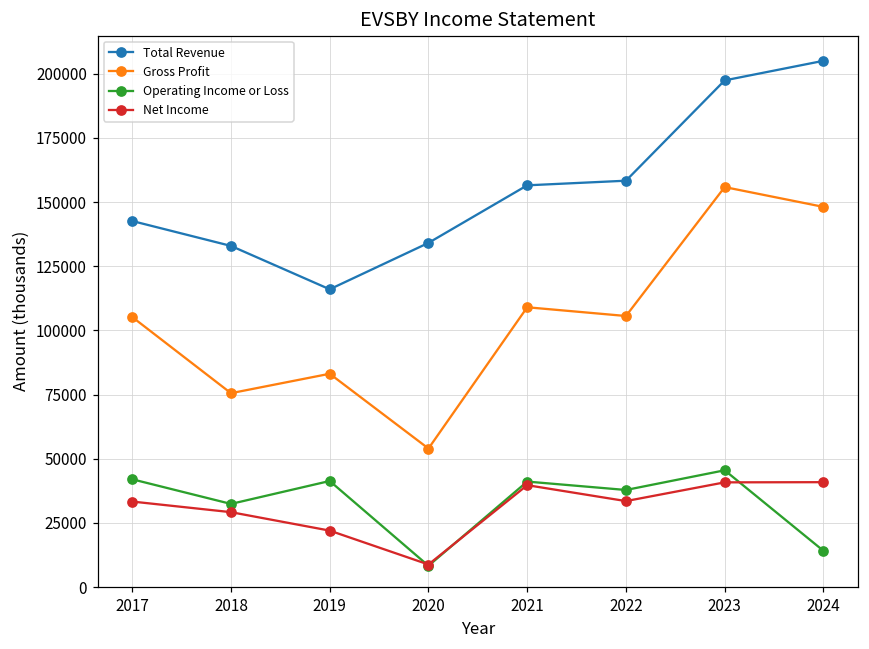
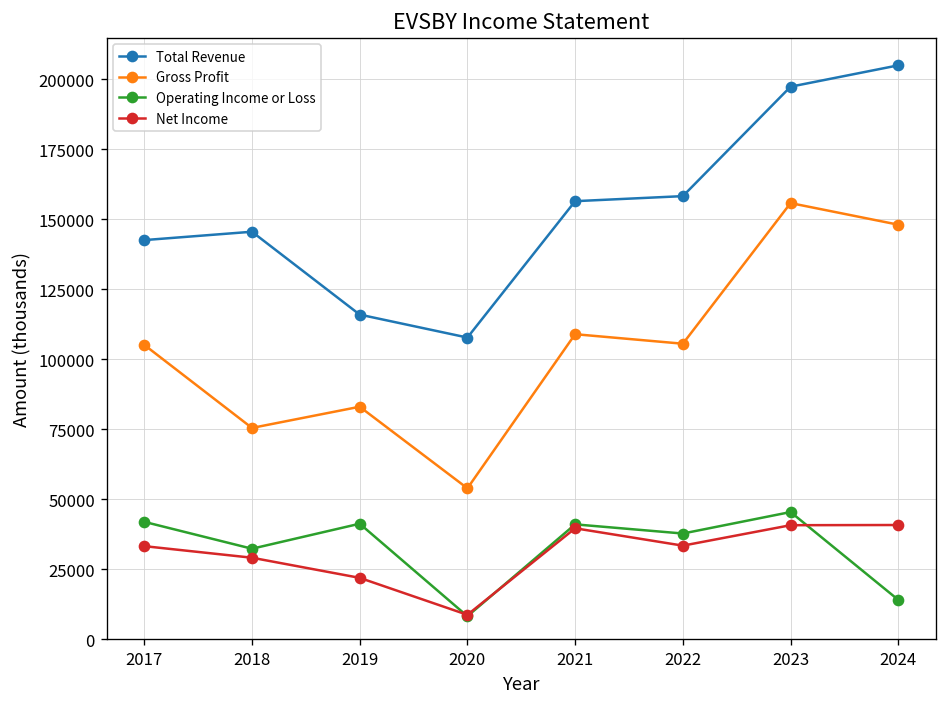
  {
    "Total Revenue": {
      "2017": 143000,
-     "2018": 133000,
+     "2018": 146000,
      "2019": 116000,
-     "2020": 134000,
+     "2020": 108000,
      "2021": 157000,
      "2022": 158000,
      "2023": 197000,
      "2024": 205000
    },
    "Gross Profit": {
      "2017": 105000,
      "2018": 76000,
      "2019": 83000,
      "2020": 54000,
      "2021": 109000,
      "2022": 106000,
      "2023": 156000,
      "2024": 148000
    },
    "Operating Income or Loss": {
      "2017": 42000,
      "2018": 32000,
      "2019": 41000,
      "2021": 41000,
      "2022": 38000,
      "2023": 46000,
      "2024": 14000
    },
    "Net Income": {
      "2017": 33000,
      "2018": 29000,
      "2019": 22000,
      "2021": 40000,
      "2022": 34000,
      "2023": 41000,
      "2024": 41000
    }
  }
